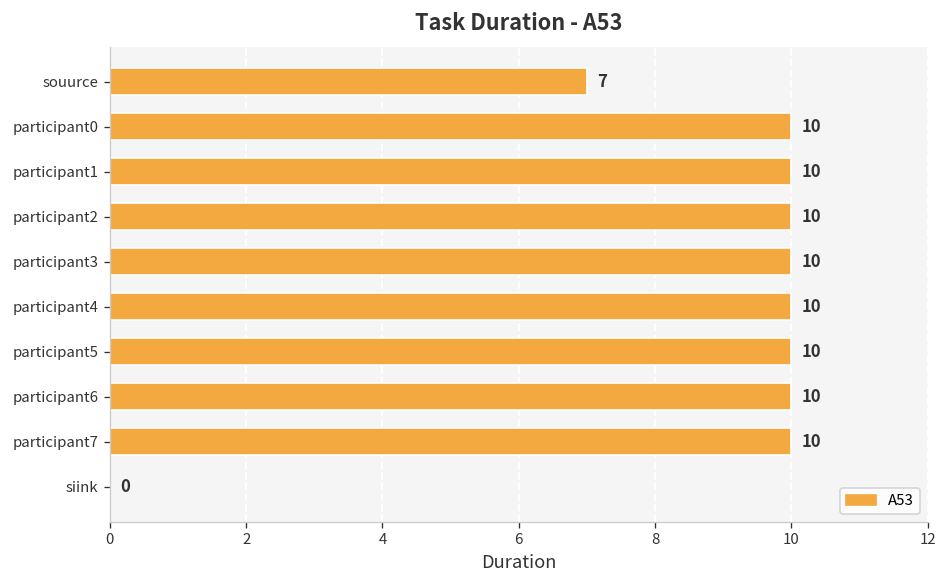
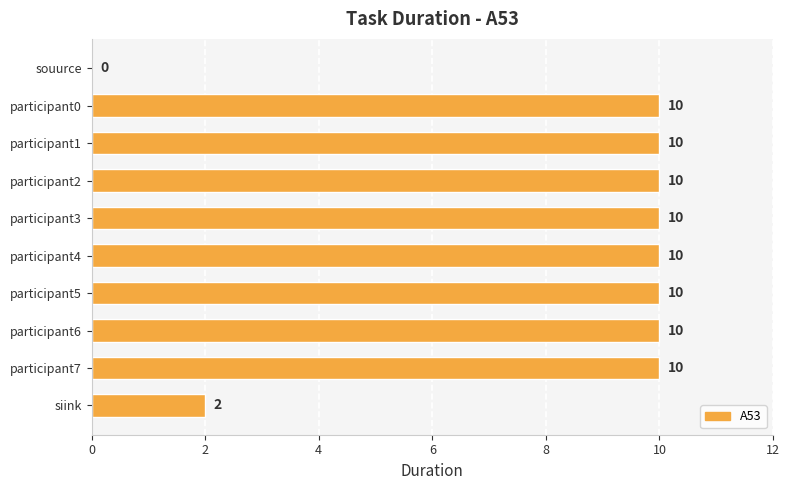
  {
-   "souurce": 7,
+   "souurce": 0,
    "participant0": 10,
    "participant1": 10,
    "participant2": 10,
    "participant3": 10,
    "participant4": 10,
    "participant5": 10,
    "participant6": 10,
    "participant7": 10,
-   "siink": 0
+   "siink": 2
  }
